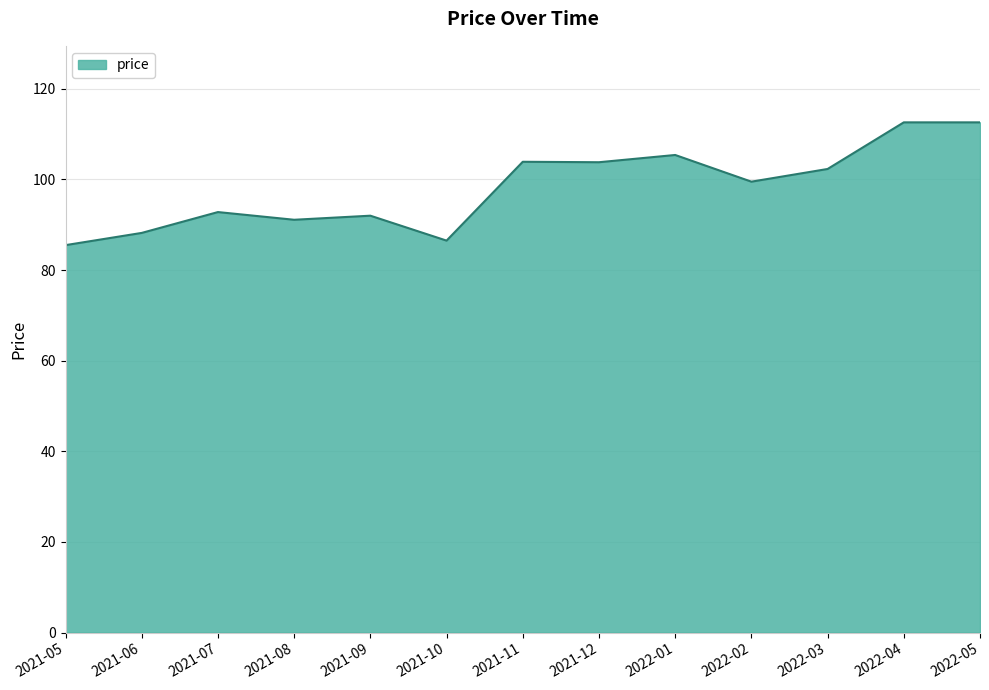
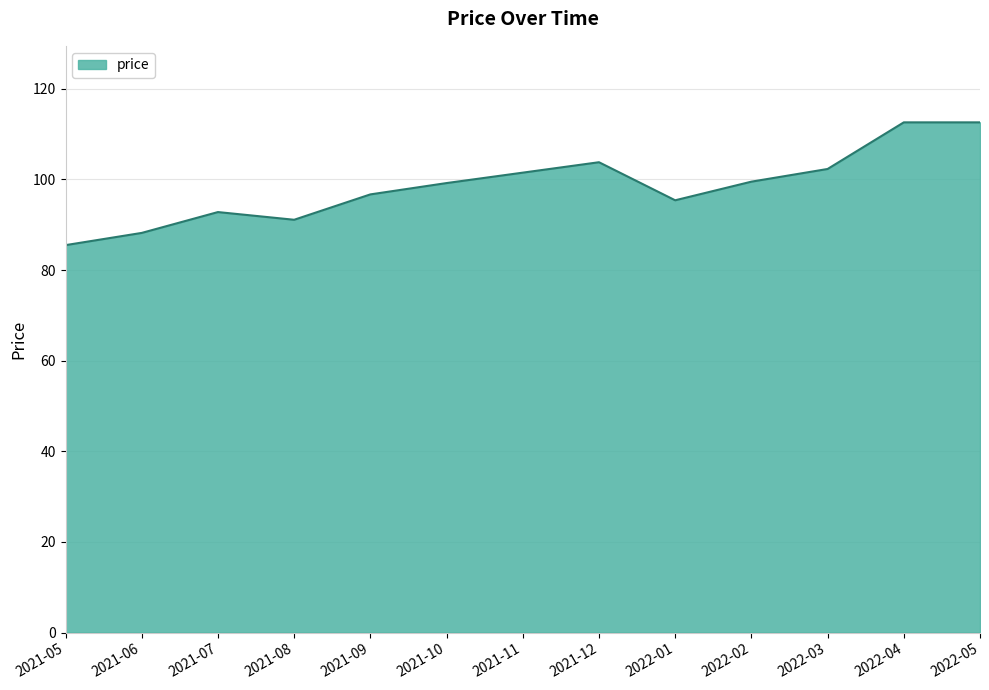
  {
    "2021-05": 86,
    "2021-06": 88,
    "2021-07": 93,
    "2021-08": 91,
-   "2021-09": 92,
-   "2021-10": 87,
-   "2021-11": 104,
+   "2021-09": 97,
+   "2021-10": 99,
+   "2021-11": 102,
    "2021-12": 104,
-   "2022-01": 105,
+   "2022-01": 95,
    "2022-02": 100,
    "2022-03": 102,
    "2022-04": 113,
    "2022-05": 113
  }
